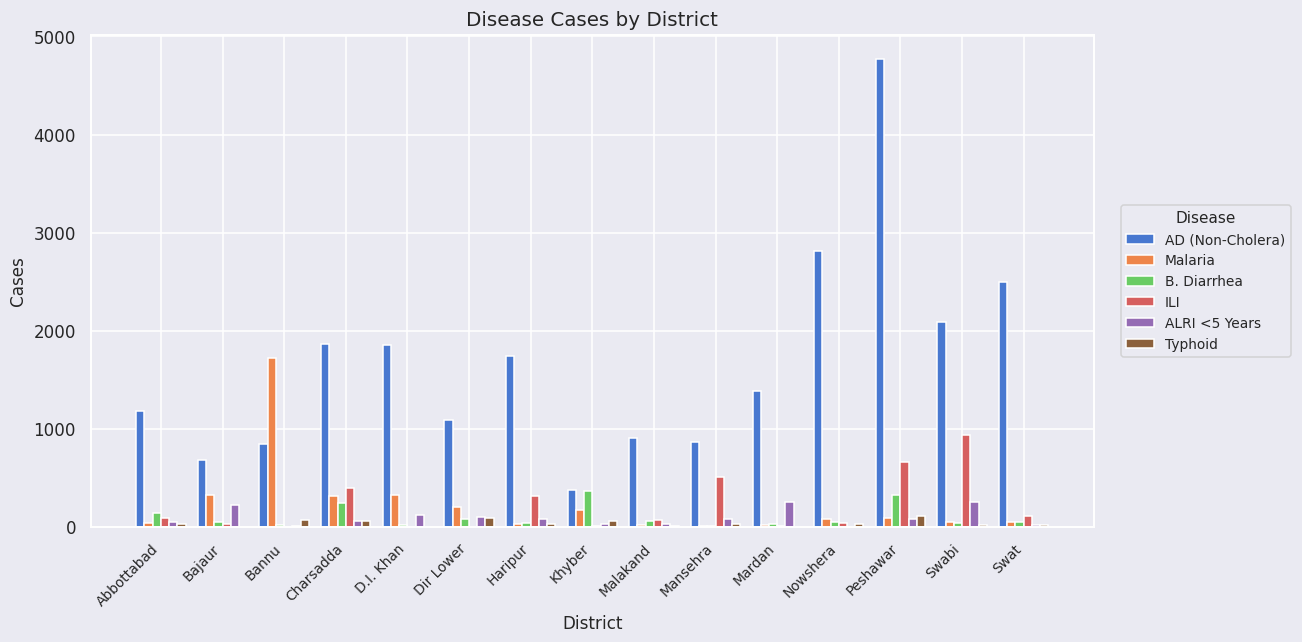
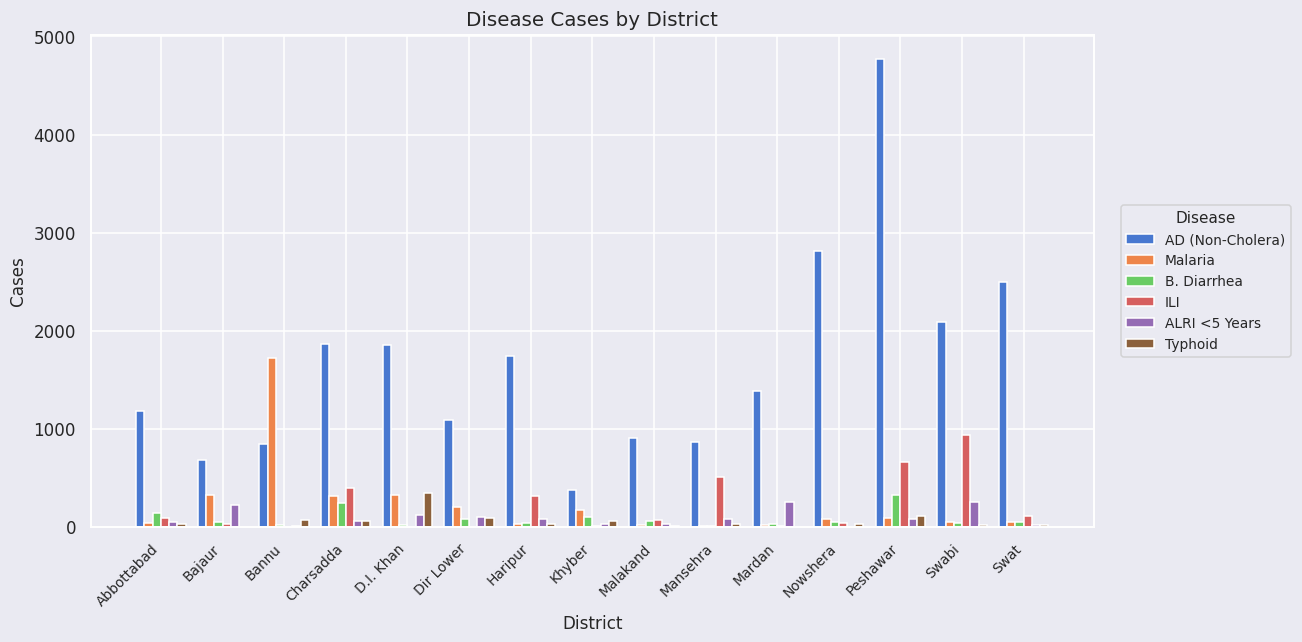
  {
    "AD (Non-Cholera)": {
      "Abbottabad": 1200,
      "Bajaur": 700,
      "Bannu": 800,
      "Charsadda": 1900,
      "D.I. Khan": 1900,
      "Dir Lower": 1100,
      "Haripur": 1700,
      "Khyber": 400,
      "Malakand": 900,
      "Mansehra": 900,
      "Mardan": 1400,
      "Nowshera": 2800,
      "Peshawar": 4800,
      "Swabi": 2100,
      "Swat": 2500
    },
    "B. Diarrhea": {
      "Abbottabad": 100,
      "Bajaur": 100,
      "Charsadda": 200,
      "Dir Lower": 100,
      "Haripur": 0,
-     "Khyber": 400,
+     "Khyber": 100,
      "Malakand": 100,
      "Nowshera": 100,
      "Peshawar": 300,
      "Swabi": 0,
      "Swat": 0
    },
    "ALRI <5 Years": {
      "Abbottabad": 100,
      "Bajaur": 200,
      "Charsadda": 100,
      "D.I. Khan": 100,
      "Dir Lower": 100,
      "Haripur": 100,
      "Khyber": 0,
      "Mansehra": 100,
      "Mardan": 300,
      "Peshawar": 100,
      "Swabi": 300
    },
    "Typhoid": {
      "Abbottabad": 0,
      "Bannu": 100,
      "Charsadda": 100,
-     "D.I. Khan": 0,
+     "D.I. Khan": 300,
      "Dir Lower": 100,
      "Haripur": 0,
      "Khyber": 100,
      "Mansehra": 0,
      "Mardan": 0,
      "Peshawar": 100
    }
  }
